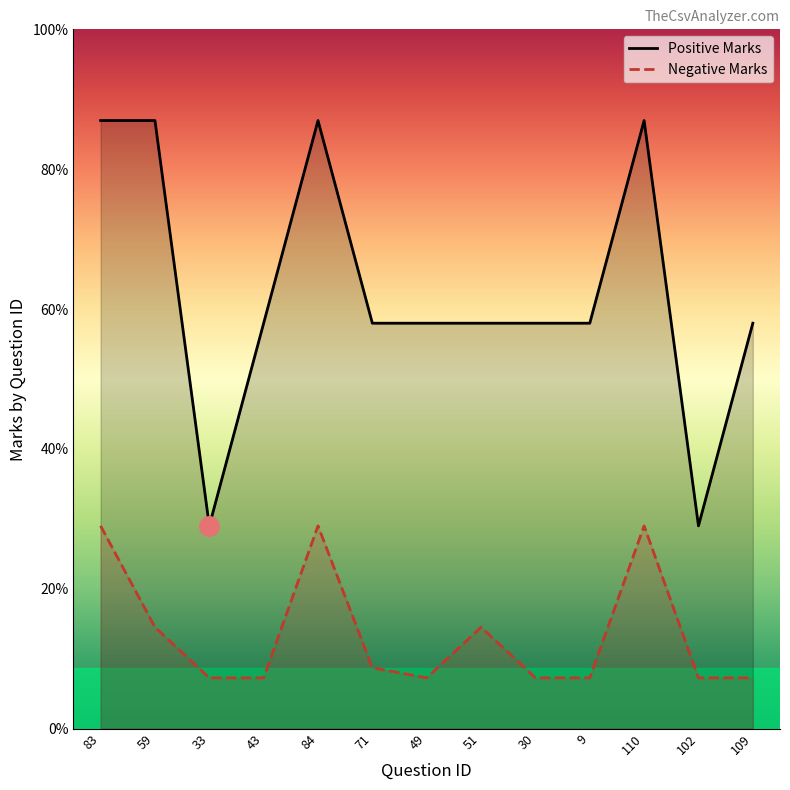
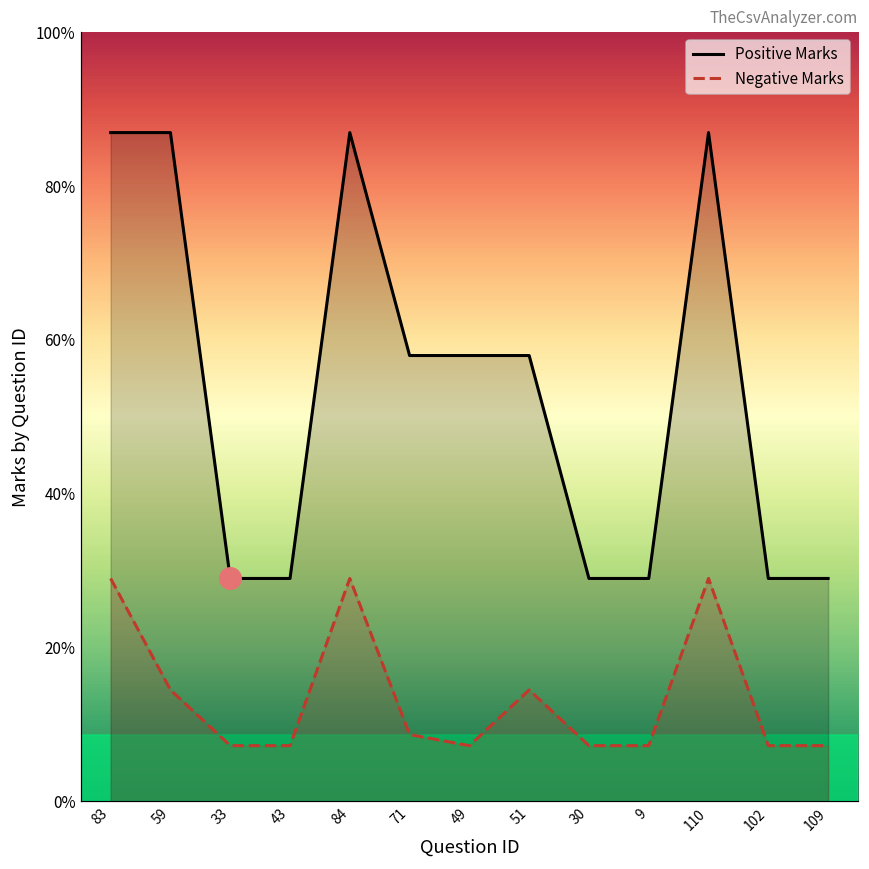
  {
    "Positive Marks": {
      "83": "87%",
      "59": "87%",
-     "43": "58%",
+     "43": "29%",
      "84": "87%",
      "71": "58%",
      "49": "58%",
      "51": "58%",
-     "30": "58%",
-     "9": "58%",
+     "30": "29%",
+     "9": "29%",
      "110": "87%",
      "102": "29%",
-     "109": "58%"
+     "109": "29%"
    },
    "Negative Marks": {
      "83": "29%",
      "59": "14%",
      "84": "29%",
      "51": "14%",
      "110": "29%"
    }
  }
